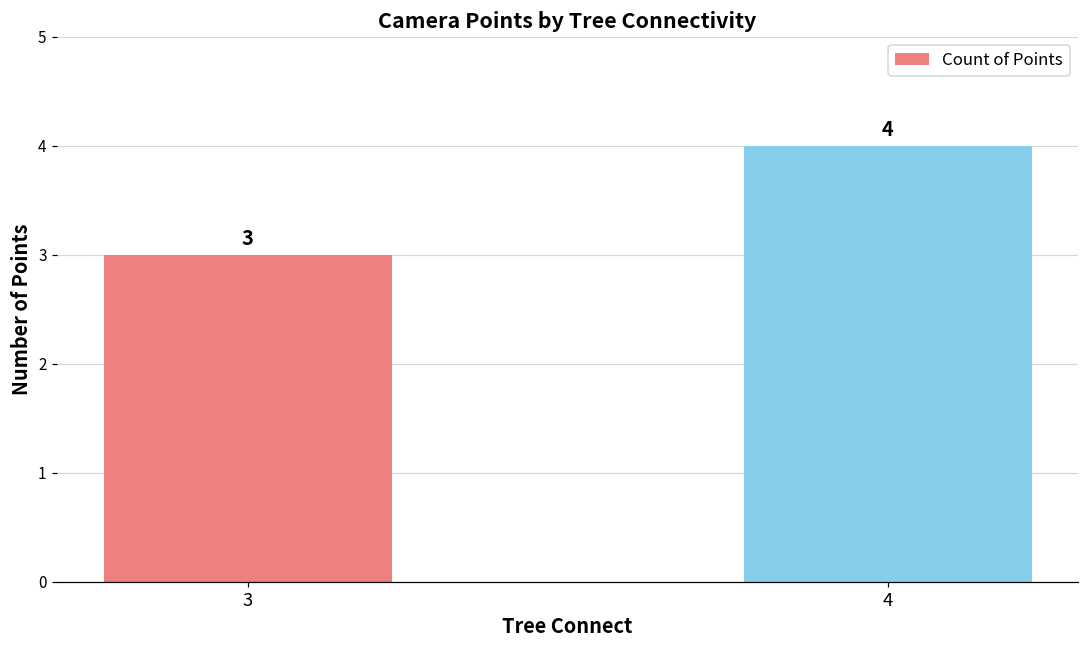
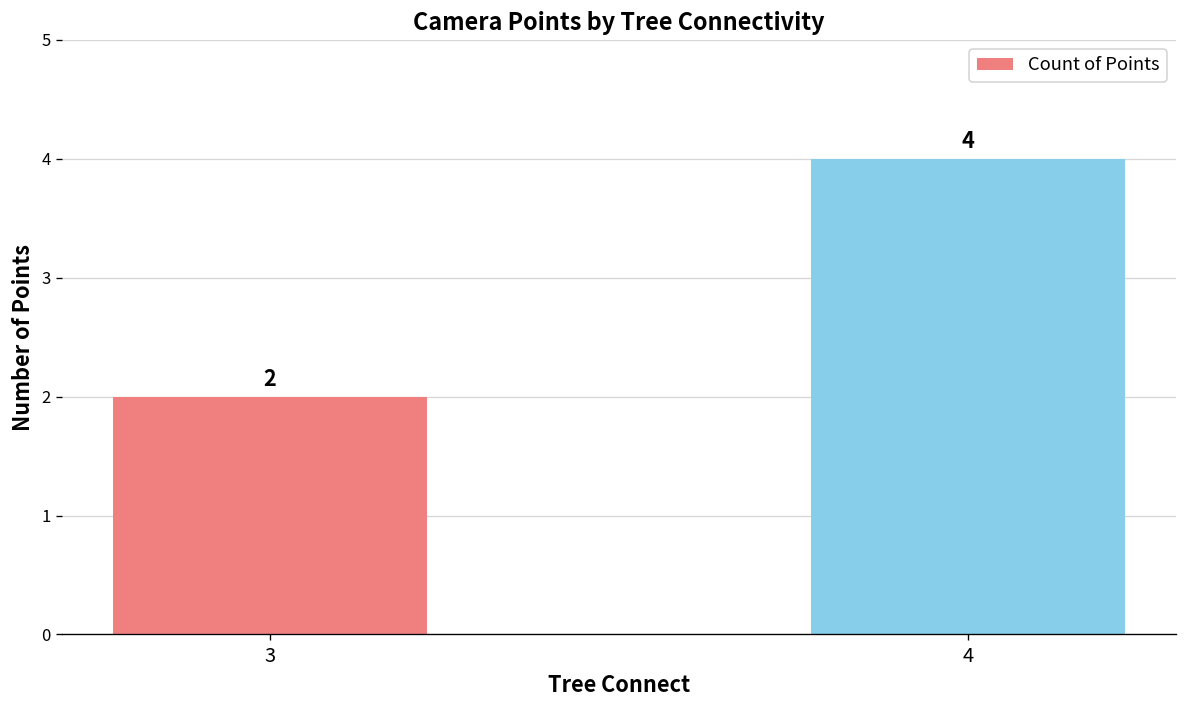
  {
-   "3": 3,
+   "3": 2,
    "4": 4
  }
